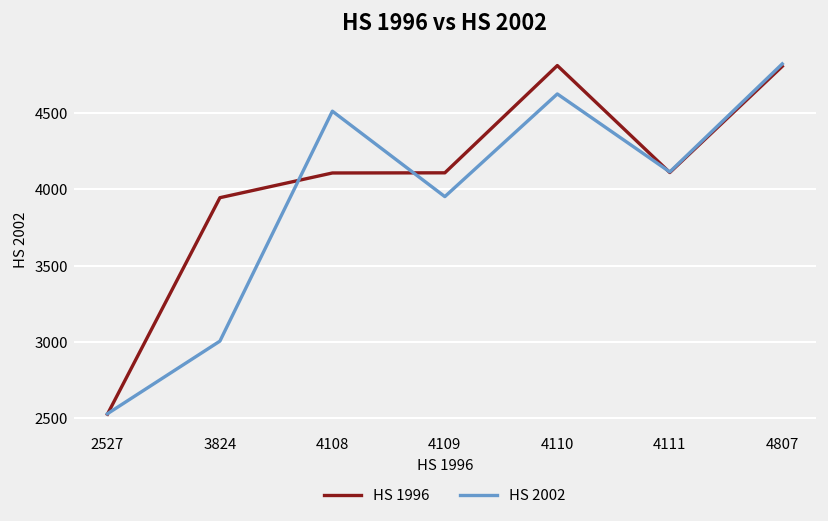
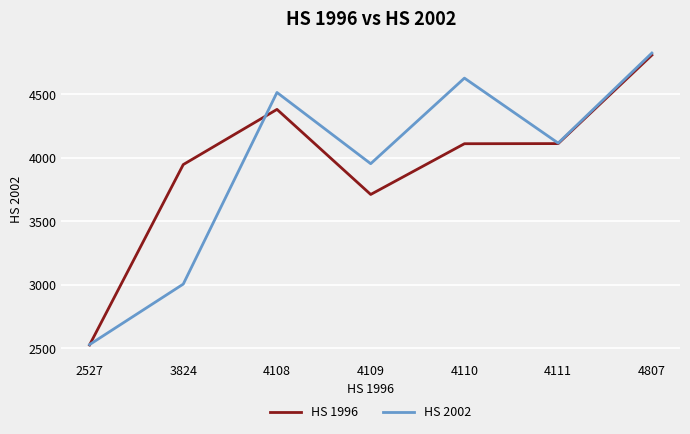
  {
    "HS 1996": {
      "3824": 3950,
-     "4108": 4110,
-     "4109": 4110,
-     "4110": 4810
+     "4108": 4380,
+     "4109": 3710,
+     "4110": 4110
    },
    "HS 2002": {
      "3824": 3010,
      "4108": 4510,
      "4109": 3950,
      "4110": 4630
    }
  }
